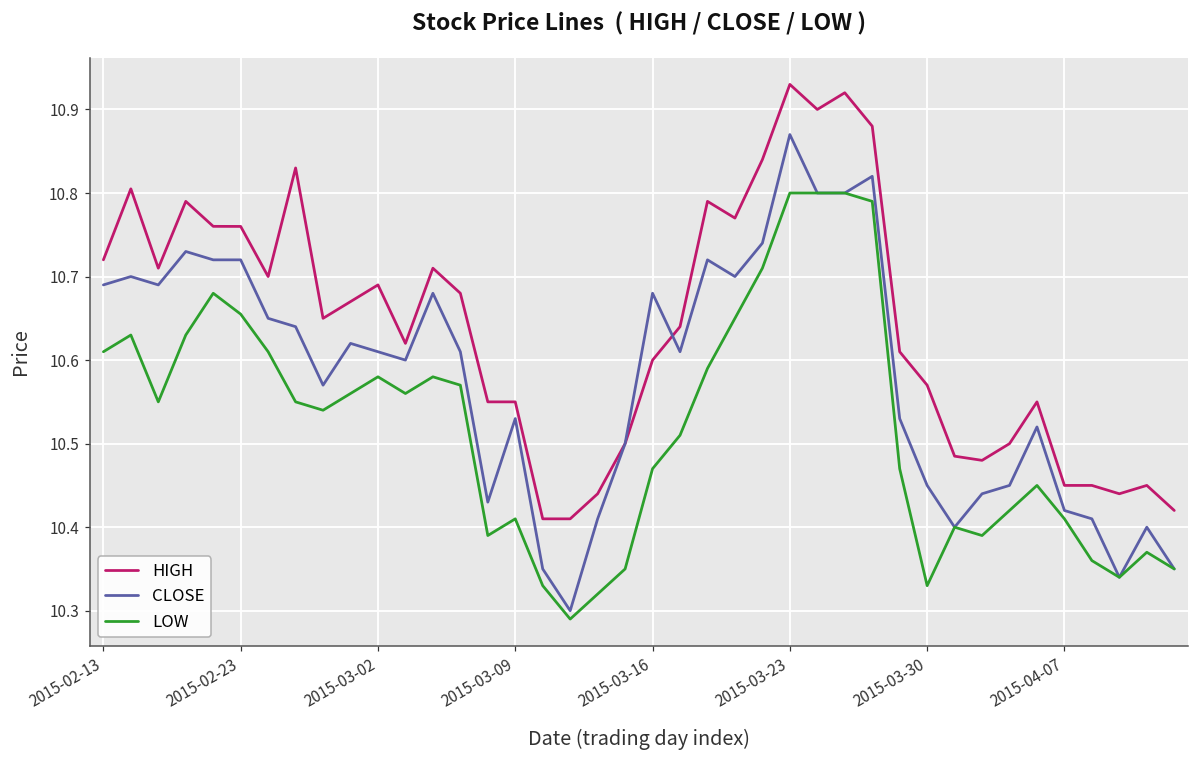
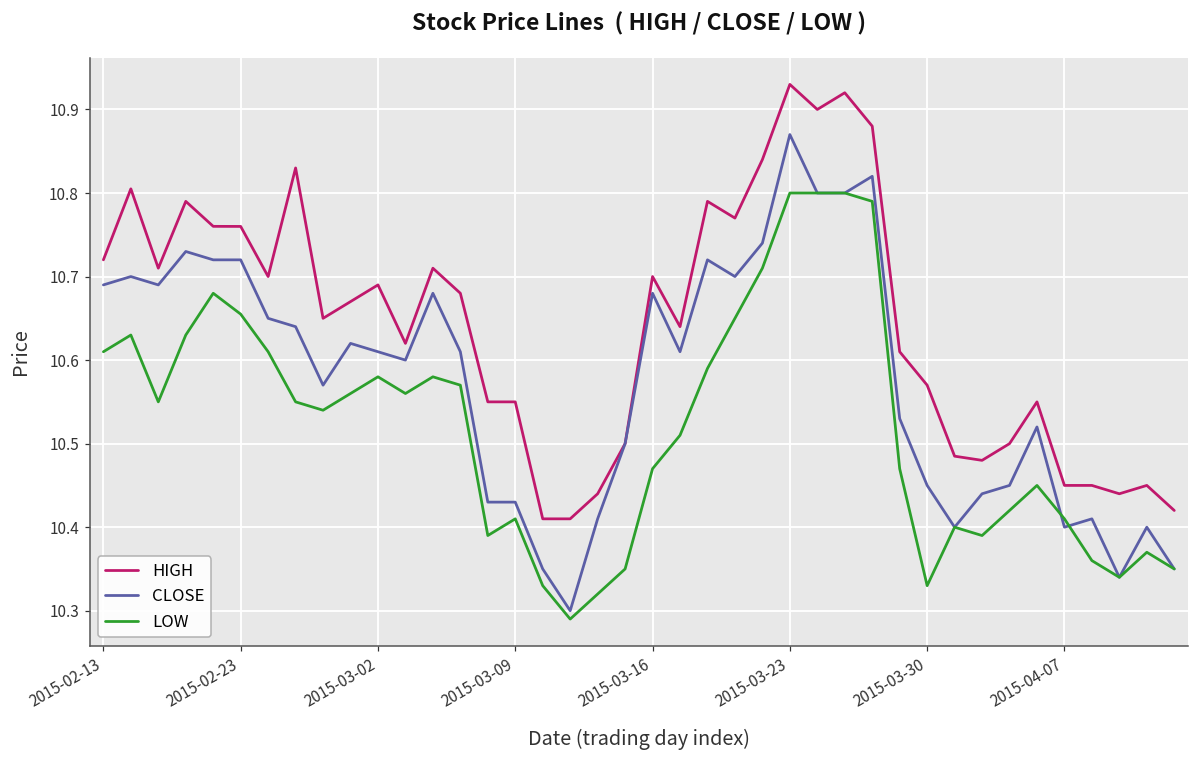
  {
    "HIGH": {
      "2015-02-13": 10.72,
      "2015-02-23": 10.76,
      "2015-03-02": 10.69,
      "2015-03-09": 10.55,
-     "2015-03-16": 10.6,
+     "2015-03-16": 10.7,
      "2015-03-23": 10.93,
      "2015-03-30": 10.57,
      "2015-04-07": 10.45
    },
    "CLOSE": {
      "2015-02-13": 10.69,
      "2015-02-23": 10.72,
      "2015-03-02": 10.61,
-     "2015-03-09": 10.53,
+     "2015-03-09": 10.43,
      "2015-03-16": 10.68,
      "2015-03-23": 10.87,
      "2015-03-30": 10.45,
-     "2015-04-07": 10.42
+     "2015-04-07": 10.40
    },
    "LOW": {
      "2015-02-13": 10.61,
      "2015-02-23": 10.66,
      "2015-03-02": 10.58,
      "2015-03-09": 10.41,
      "2015-03-16": 10.47,
      "2015-03-23": 10.80,
      "2015-03-30": 10.33,
      "2015-04-07": 10.41
    }
  }
